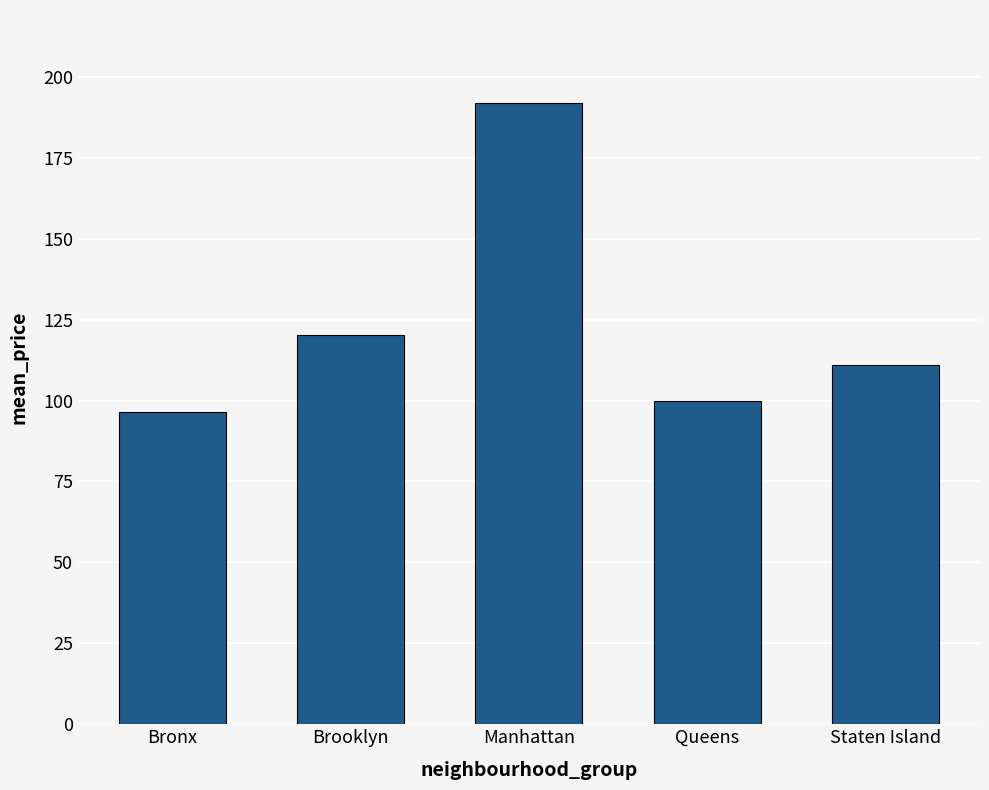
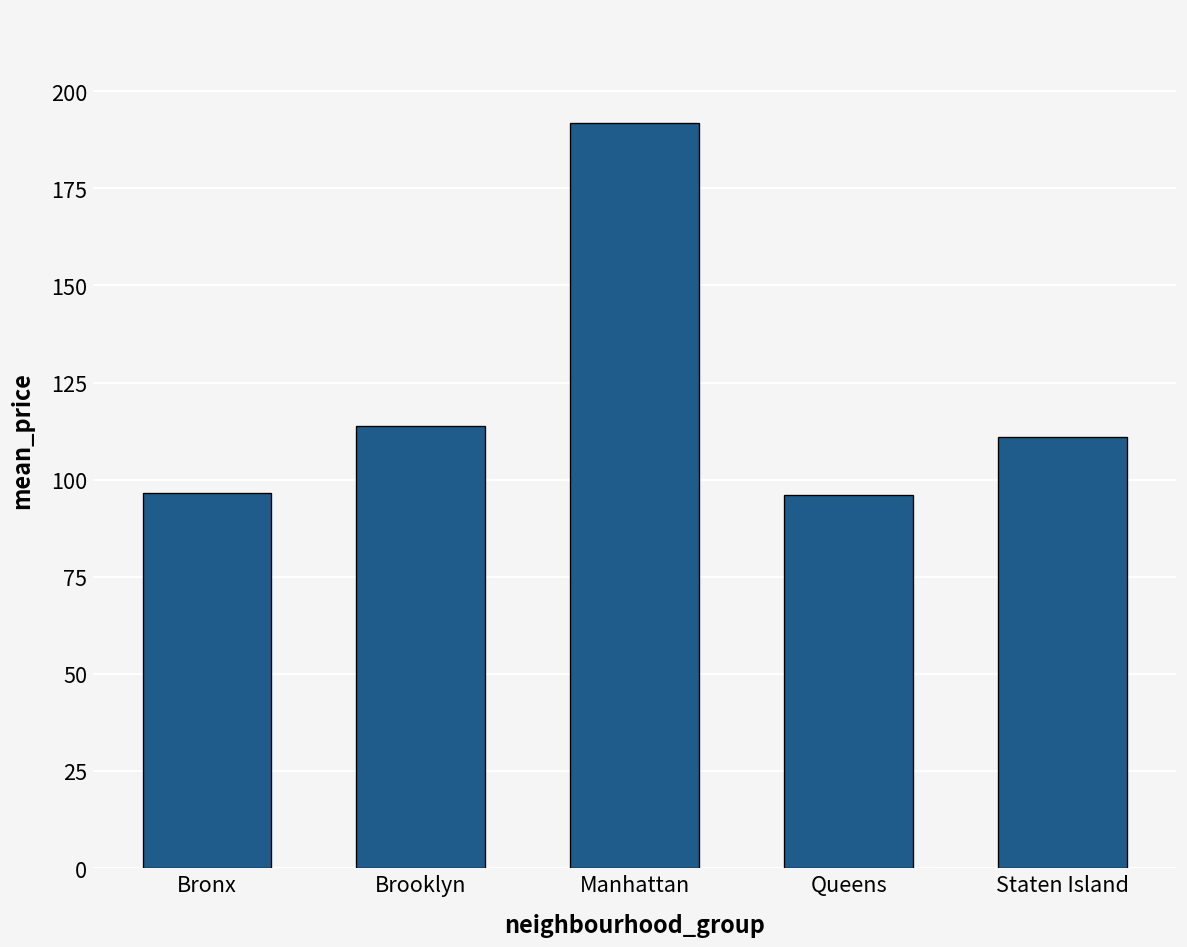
  {
    "Bronx": 97,
-   "Brooklyn": 120,
+   "Brooklyn": 114,
    "Manhattan": 192,
-   "Queens": 100,
+   "Queens": 96,
    "Staten Island": 111
  }
